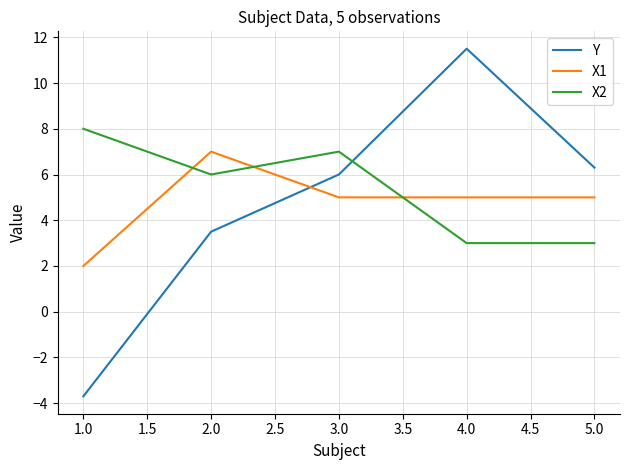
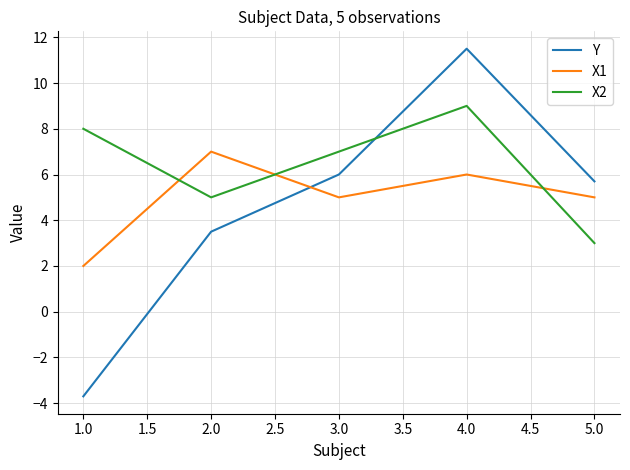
  {
    "Y": {
      "1.0": -3.7,
      "2.0": 3.5,
      "3.0": 6.0,
      "4.0": 11.5,
-     "5.0": 6.3
+     "5.0": 5.7
    },
    "X1": {
      "1.0": 2,
      "2.0": 7,
      "3.0": 5,
-     "4.0": 5,
+     "4.0": 6,
      "5.0": 5
    },
    "X2": {
      "1.0": 8,
-     "2.0": 6,
+     "2.0": 5,
      "3.0": 7,
-     "4.0": 3,
+     "4.0": 9,
      "5.0": 3
    }
  }
